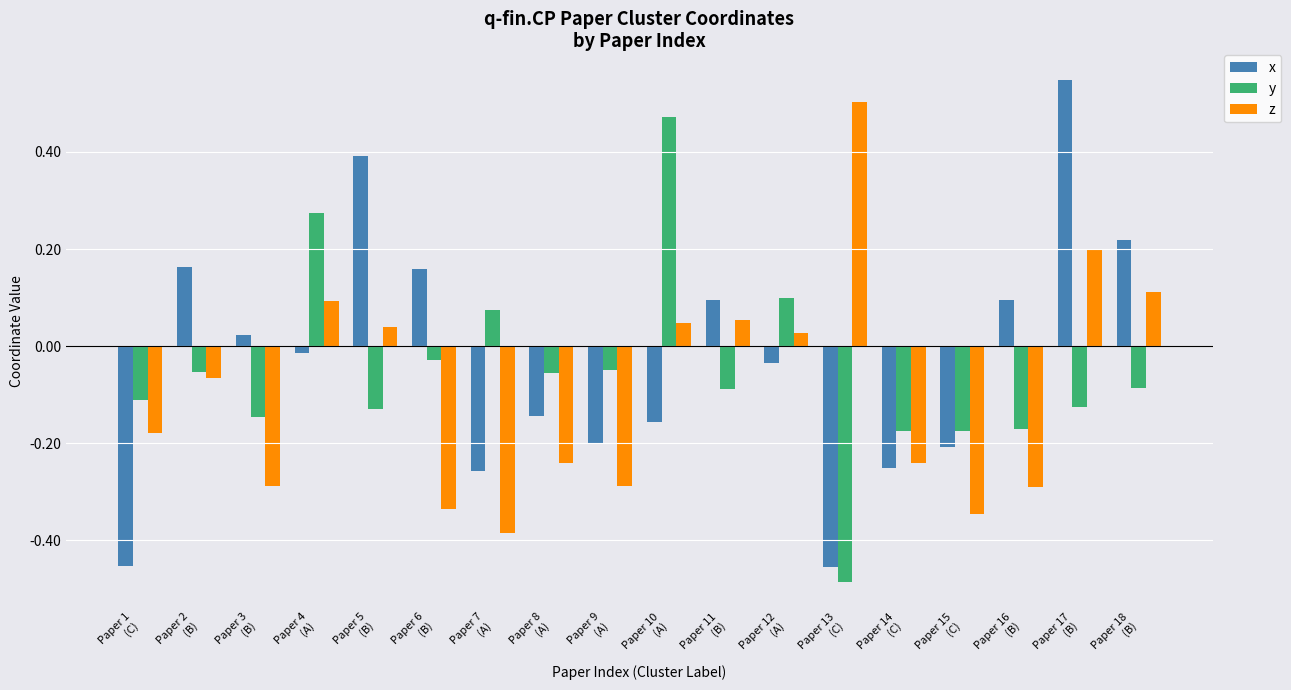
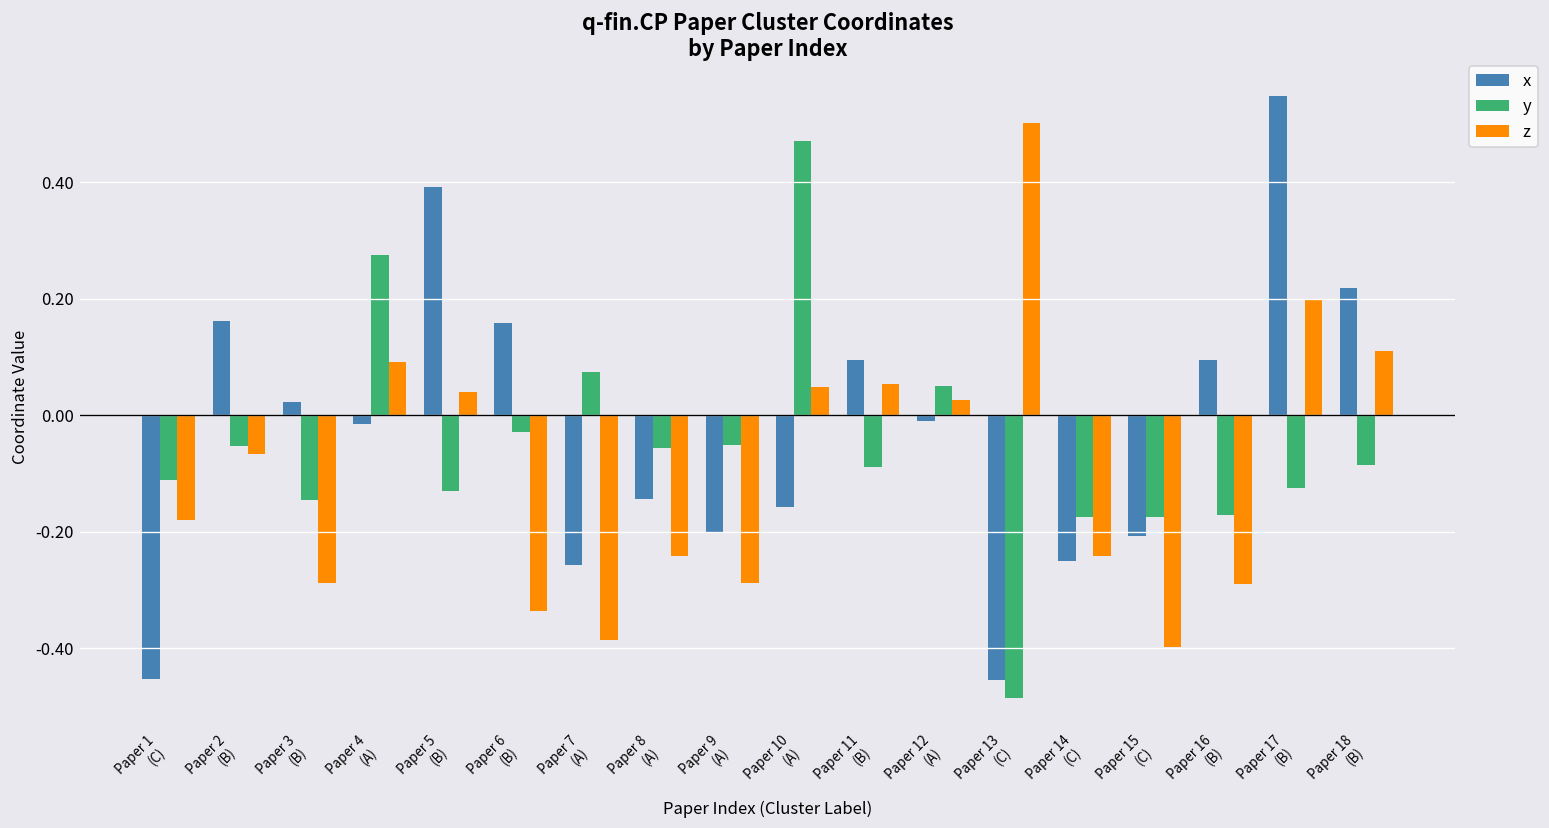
  {
    "x": {
      "Paper 1 (C)": -0.45,
      "Paper 2 (B)": 0.16,
      "Paper 3 (B)": 0.02,
      "Paper 4 (A)": -0.01,
      "Paper 5 (B)": 0.39,
      "Paper 6 (B)": 0.16,
      "Paper 7 (A)": -0.26,
      "Paper 8 (A)": -0.14,
      "Paper 9 (A)": -0.20,
      "Paper 10 (A)": -0.16,
      "Paper 11 (B)": 0.09,
-     "Paper 12 (A)": -0.03,
+     "Paper 12 (A)": -0.01,
      "Paper 13 (C)": -0.45,
      "Paper 14 (C)": -0.25,
      "Paper 15 (C)": -0.21,
      "Paper 16 (B)": 0.10,
      "Paper 17 (B)": 0.55,
      "Paper 18 (B)": 0.22
    },
    "y": {
      "Paper 1 (C)": -0.11,
      "Paper 2 (B)": -0.05,
      "Paper 3 (B)": -0.15,
      "Paper 4 (A)": 0.28,
      "Paper 5 (B)": -0.13,
      "Paper 6 (B)": -0.03,
      "Paper 7 (A)": 0.08,
      "Paper 8 (A)": -0.06,
      "Paper 9 (A)": -0.05,
      "Paper 10 (A)": 0.47,
      "Paper 11 (B)": -0.09,
-     "Paper 12 (A)": 0.10,
+     "Paper 12 (A)": 0.05,
      "Paper 13 (C)": -0.48,
      "Paper 14 (C)": -0.17,
      "Paper 15 (C)": -0.17,
      "Paper 16 (B)": -0.17,
      "Paper 17 (B)": -0.13,
      "Paper 18 (B)": -0.09
    },
    "z": {
      "Paper 1 (C)": -0.18,
      "Paper 2 (B)": -0.07,
      "Paper 3 (B)": -0.29,
      "Paper 4 (A)": 0.09,
      "Paper 5 (B)": 0.04,
      "Paper 6 (B)": -0.34,
      "Paper 7 (A)": -0.39,
      "Paper 8 (A)": -0.24,
      "Paper 9 (A)": -0.29,
      "Paper 10 (A)": 0.05,
      "Paper 11 (B)": 0.05,
      "Paper 12 (A)": 0.03,
      "Paper 13 (C)": 0.50,
      "Paper 14 (C)": -0.24,
-     "Paper 15 (C)": -0.35,
+     "Paper 15 (C)": -0.40,
      "Paper 16 (B)": -0.29,
      "Paper 17 (B)": 0.20,
      "Paper 18 (B)": 0.11
    }
  }
